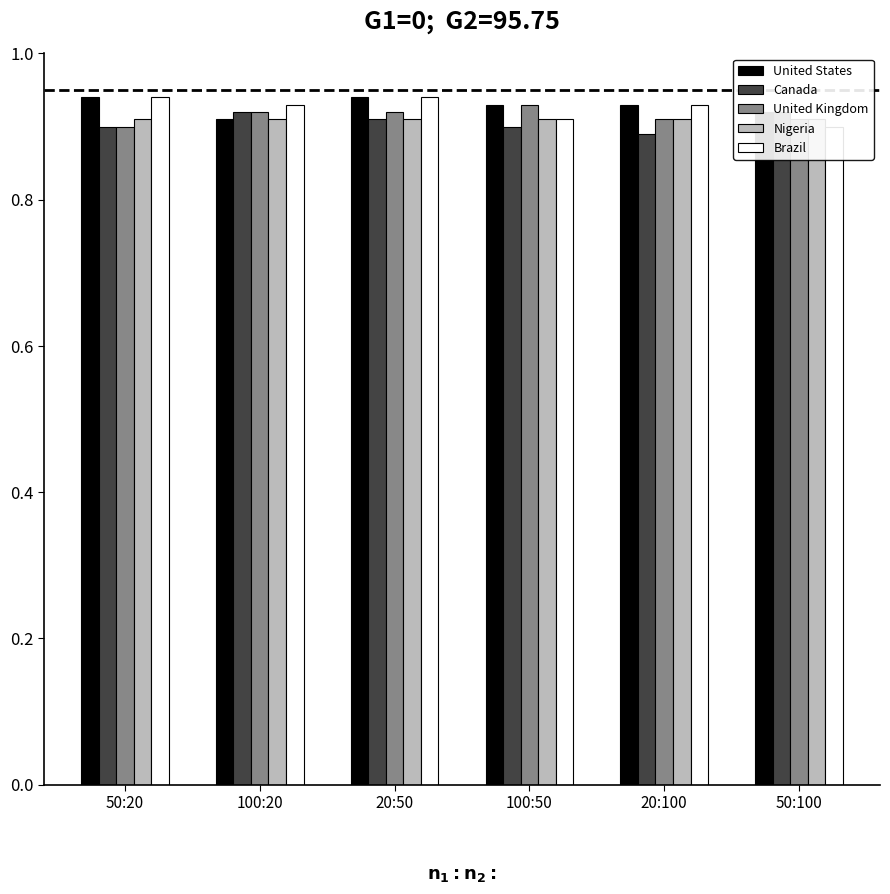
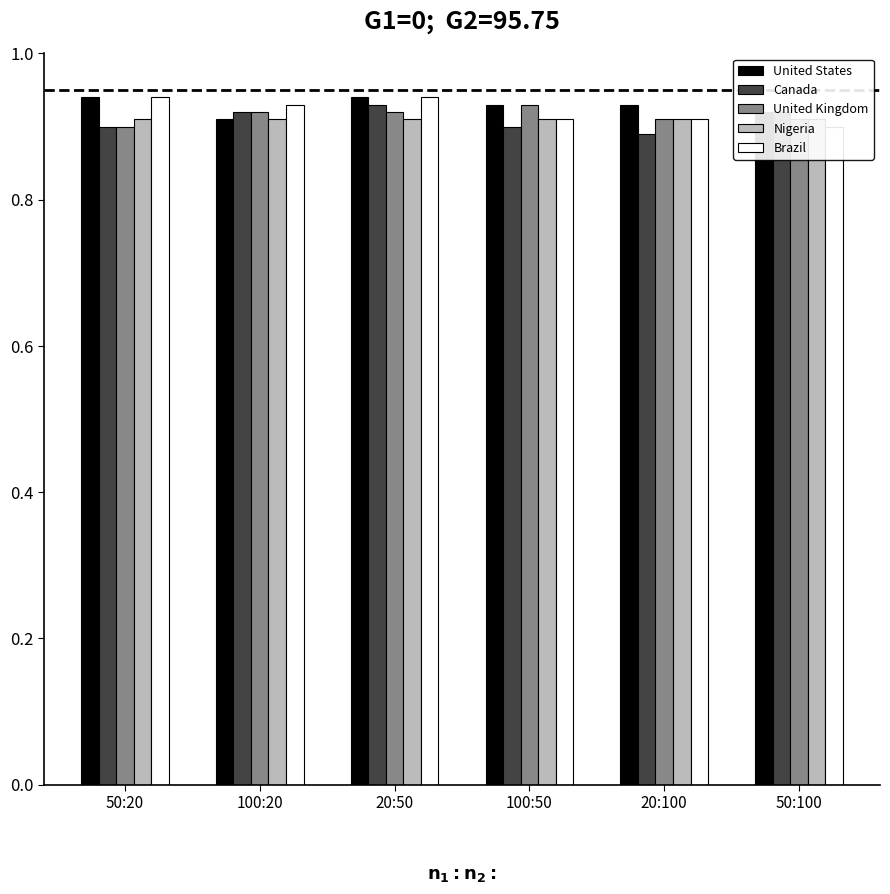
  {
    "United States": {
      "50:20": 0.94,
      "100:20": 0.91,
      "20:50": 0.94,
      "100:50": 0.93,
      "20:100": 0.93
    },
    "Canada": {
      "50:20": 0.90,
      "100:20": 0.92,
-     "20:50": 0.91,
+     "20:50": 0.93,
      "100:50": 0.90,
      "20:100": 0.89
    },
    "United Kingdom": {
      "50:20": 0.90,
      "100:20": 0.92,
      "20:50": 0.92,
      "100:50": 0.93,
      "20:100": 0.91
    },
    "Nigeria": {
      "50:20": 0.91,
      "100:20": 0.91,
      "20:50": 0.91,
      "100:50": 0.91,
      "20:100": 0.91
    },
    "Brazil": {
      "50:20": 0.94,
      "100:20": 0.93,
      "20:50": 0.94,
      "100:50": 0.91,
-     "20:100": 0.93
+     "20:100": 0.91
    }
  }
